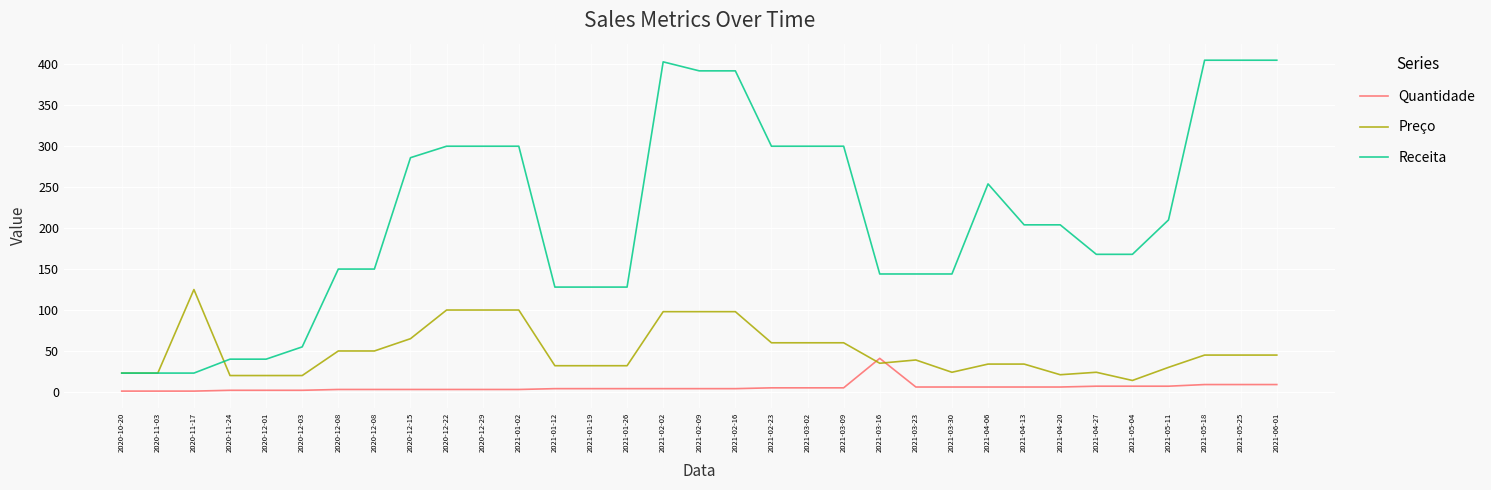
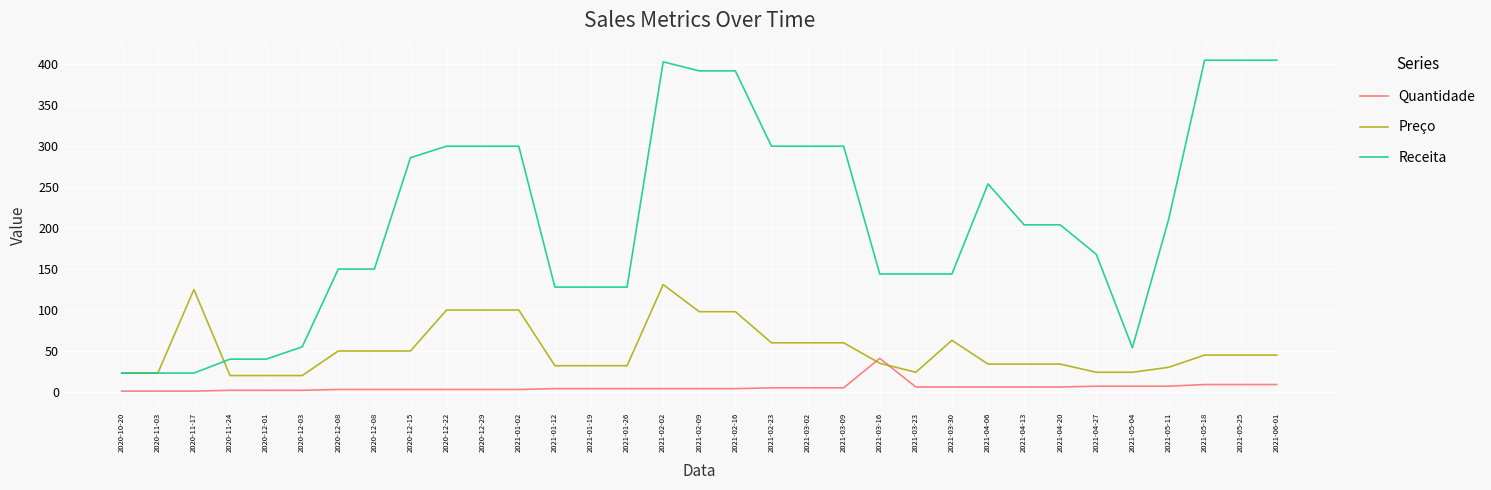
  {
    "Quantidade": {
      "2020-10-20": 0,
      "2020-11-03": 0,
      "2020-11-17": 0,
      "2020-11-24": 0,
      "2020-12-01": 0,
      "2020-12-03": 0,
      "2020-12-15": 0,
      "2020-12-22": 0,
      "2020-12-29": 0,
      "2021-01-02": 0,
      "2021-01-12": 0,
      "2021-01-19": 0,
      "2021-01-26": 0,
      "2021-02-02": 0,
      "2021-02-09": 0,
      "2021-02-16": 0,
      "2021-02-23": 10,
      "2021-03-02": 10,
      "2021-03-09": 10,
      "2021-03-16": 40,
      "2021-03-23": 10,
      "2021-03-30": 10,
      "2021-04-06": 10,
      "2021-04-13": 10,
      "2021-04-20": 10,
      "2021-04-27": 10,
      "2021-05-04": 10,
      "2021-05-11": 10,
      "2021-05-18": 10,
      "2021-05-25": 10,
      "2021-06-01": 10
    },
    "Preço": {
      "2020-11-17": 130,
      "2020-11-24": 20,
      "2020-12-01": 20,
      "2020-12-03": 20,
-     "2020-12-15": 70,
+     "2020-12-15": 50,
      "2020-12-22": 100,
      "2020-12-29": 100,
      "2021-01-02": 100,
      "2021-01-12": 30,
      "2021-01-19": 30,
      "2021-01-26": 30,
-     "2021-02-02": 100,
+     "2021-02-02": 130,
      "2021-02-09": 100,
      "2021-02-16": 100,
      "2021-02-23": 60,
      "2021-03-02": 60,
      "2021-03-09": 60,
      "2021-03-16": 40,
-     "2021-03-23": 40,
-     "2021-03-30": 20,
+     "2021-03-23": 20,
+     "2021-03-30": 60,
      "2021-04-06": 30,
      "2021-04-13": 30,
-     "2021-04-20": 20,
+     "2021-04-20": 30,
      "2021-04-27": 20,
-     "2021-05-04": 10,
+     "2021-05-04": 20,
      "2021-05-11": 30,
      "2021-05-18": 50,
      "2021-05-25": 50,
      "2021-06-01": 50
    },
    "Receita": {
      "2020-11-17": 20,
      "2020-11-24": 40,
      "2020-12-01": 40,
      "2020-12-03": 60,
      "2020-12-15": 290,
      "2020-12-22": 300,
      "2020-12-29": 300,
      "2021-01-02": 300,
      "2021-01-12": 130,
      "2021-01-19": 130,
      "2021-01-26": 130,
      "2021-02-02": 400,
      "2021-02-09": 390,
      "2021-02-16": 390,
      "2021-02-23": 300,
      "2021-03-02": 300,
      "2021-03-09": 300,
      "2021-03-16": 140,
      "2021-03-23": 140,
      "2021-03-30": 140,
      "2021-04-06": 250,
      "2021-04-13": 200,
      "2021-04-20": 200,
      "2021-04-27": 170,
-     "2021-05-04": 170,
+     "2021-05-04": 50,
      "2021-05-11": 210,
      "2021-05-18": 410,
      "2021-05-25": 410,
      "2021-06-01": 410
    }
  }
